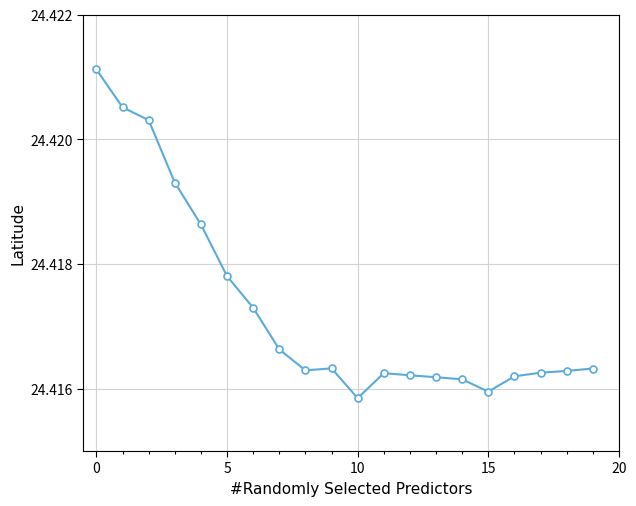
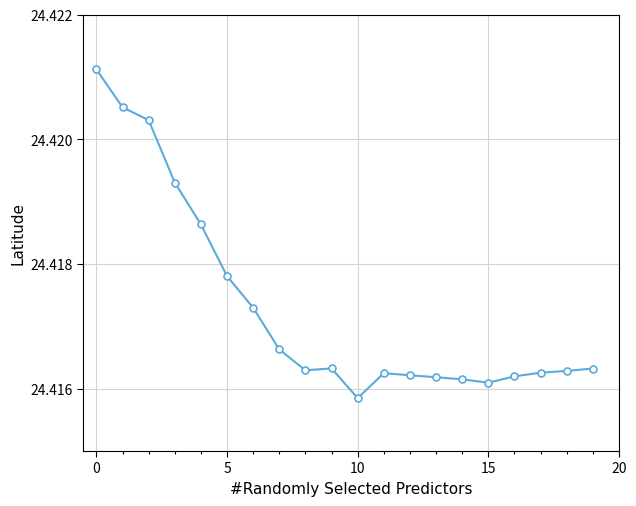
  {
    "0": 24.4211,
    "5": 24.4178,
    "10": 24.4158,
-   "15": 24.4160
+   "15": 24.4161
  }
